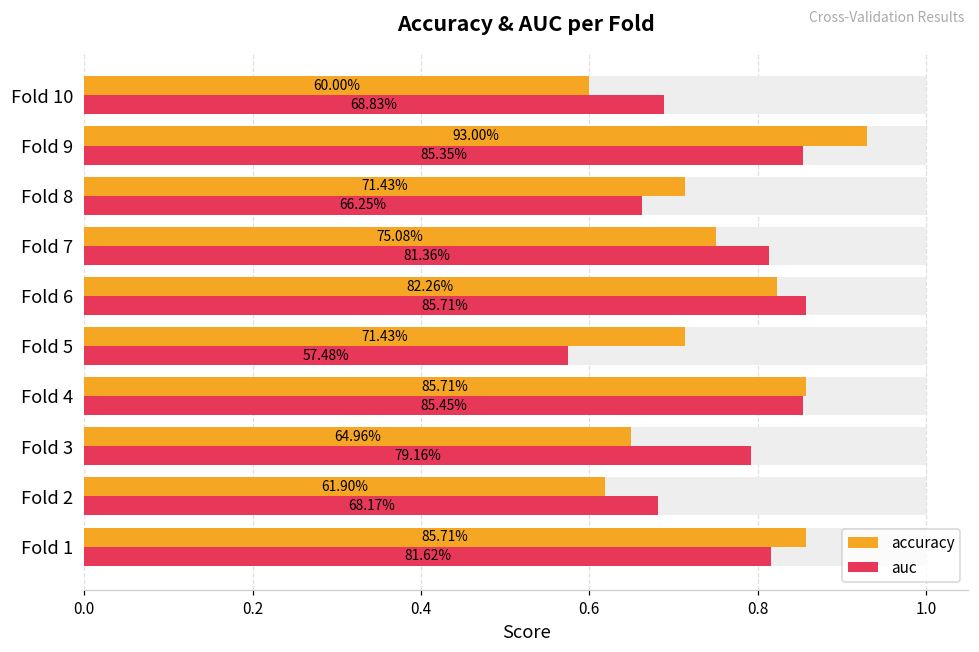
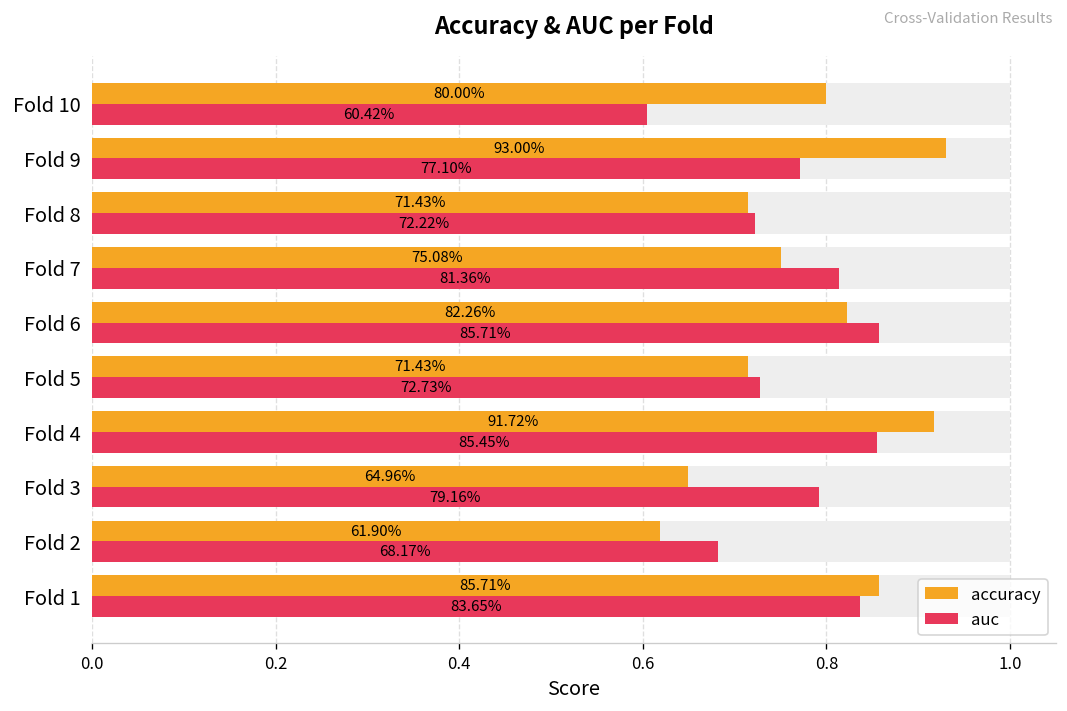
  {
    "accuracy": {
-     "Fold 10": "60.00%",
-     "Fold 4": "85.71%"
+     "Fold 10": "80.00%",
+     "Fold 4": "91.72%"
    },
    "auc": {
-     "Fold 10": "68.83%",
-     "Fold 9": "85.35%",
-     "Fold 8": "66.25%",
-     "Fold 5": "57.48%",
-     "Fold 1": "81.62%"
+     "Fold 10": "60.42%",
+     "Fold 9": "77.10%",
+     "Fold 8": "72.22%",
+     "Fold 5": "72.73%",
+     "Fold 1": "83.65%"
    }
  }
